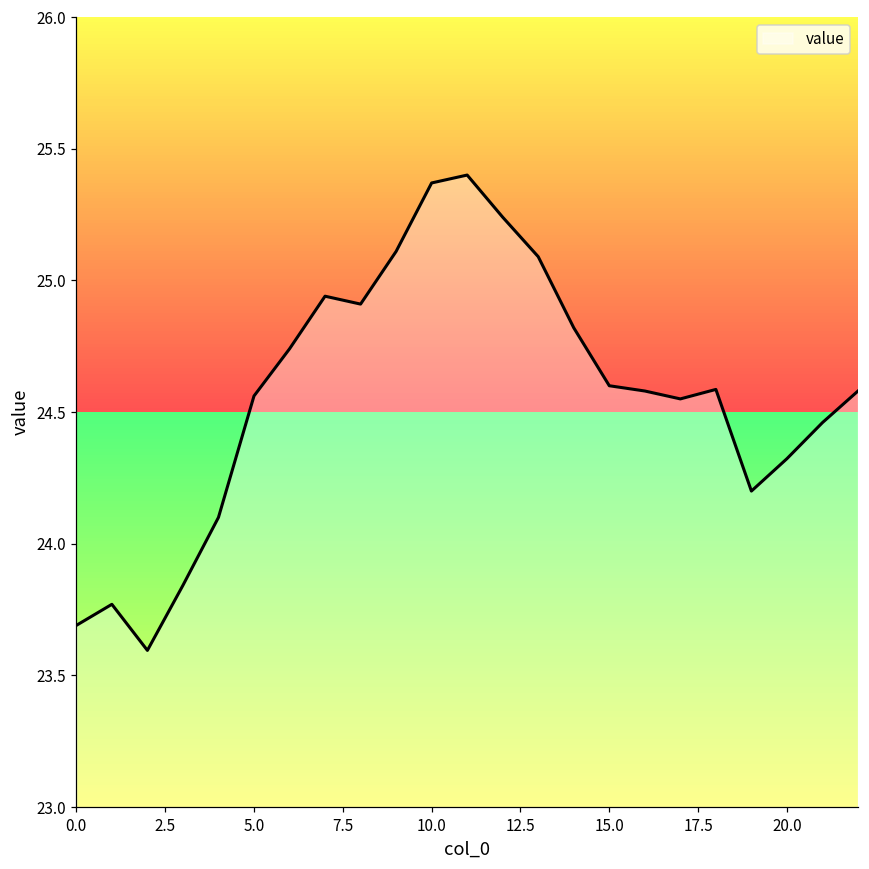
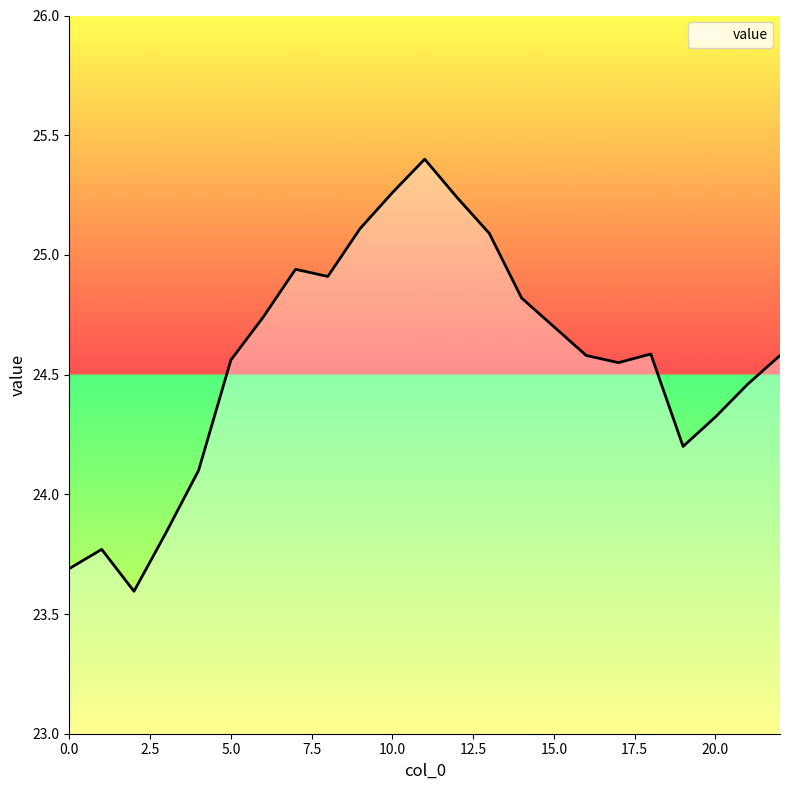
  {
    "0.0": 23.69,
    "5.0": 24.56,
-   "10.0": 25.37,
-   "15.0": 24.6,
+   "10.0": 25.26,
+   "15.0": 24.7,
    "20.0": 24.32
  }
